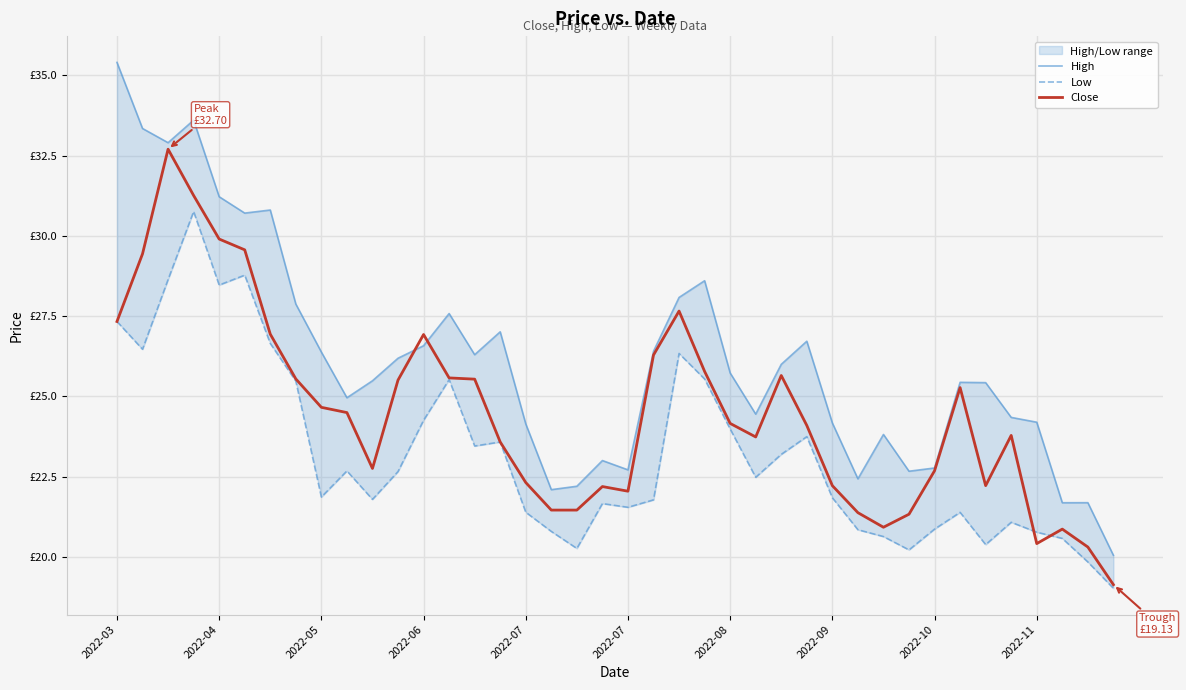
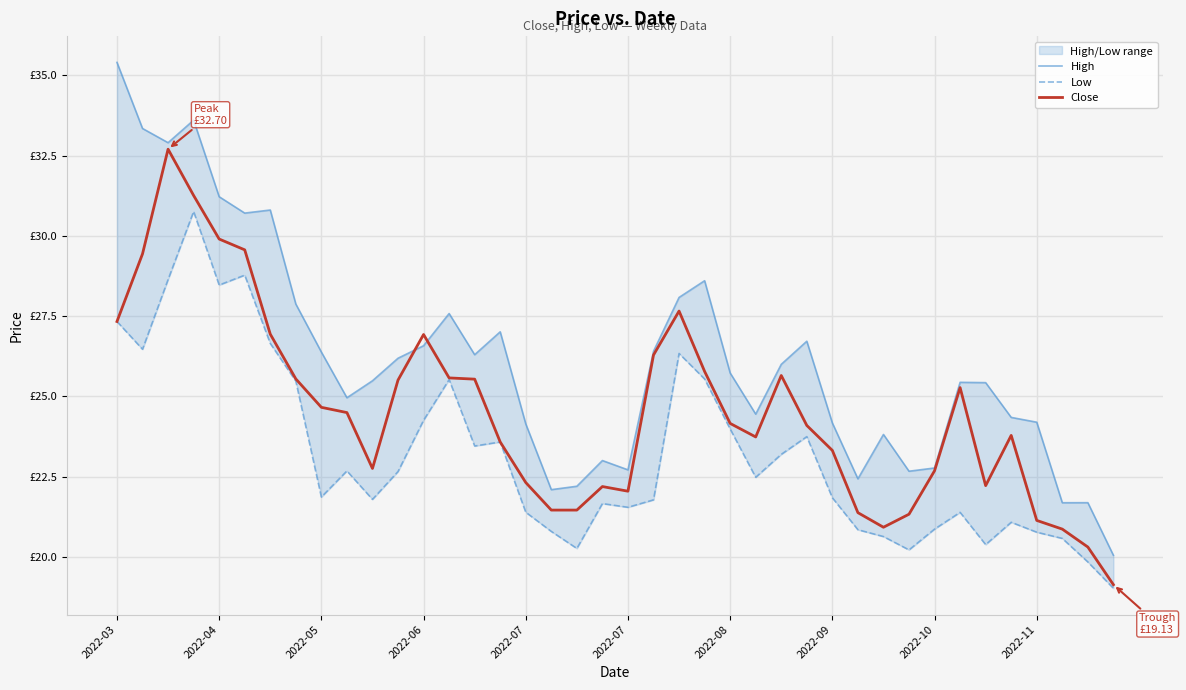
  {
    "Close": {
      "2022-04": "£29.9",
      "2022-05": "£24.7",
      "2022-06": "£26.9",
      "2022-08": "£24.2",
-     "2022-09": "£22.2",
+     "2022-09": "£23.3",
      "2022-10": "£22.7",
-     "2022-11": "£20.4"
+     "2022-11": "£21.1"
    }
  }
